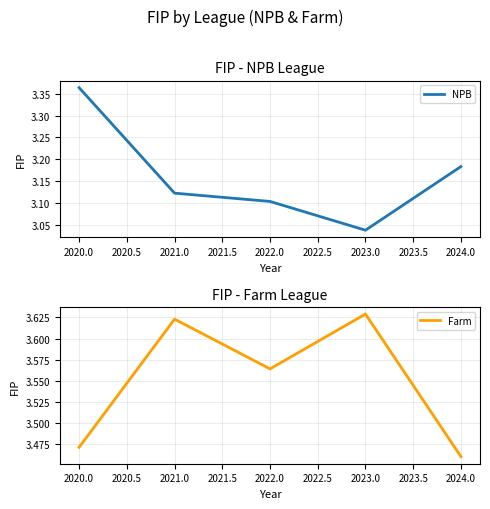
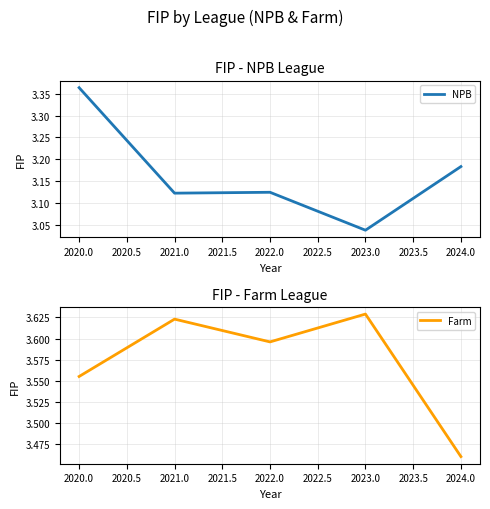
  {
    "FIP - NPB League": {
      "2020.0": 3.36,
      "2021.0": 3.12,
-     "2022.0": 3.10,
+     "2022.0": 3.12,
      "2023.0": 3.04,
      "2024.0": 3.18
    },
    "FIP - Farm League": {
-     "2020.0": 3.47,
+     "2020.0": 3.56,
      "2021.0": 3.62,
-     "2022.0": 3.56,
+     "2022.0": 3.60,
      "2023.0": 3.63,
      "2024.0": 3.46
    }
  }
